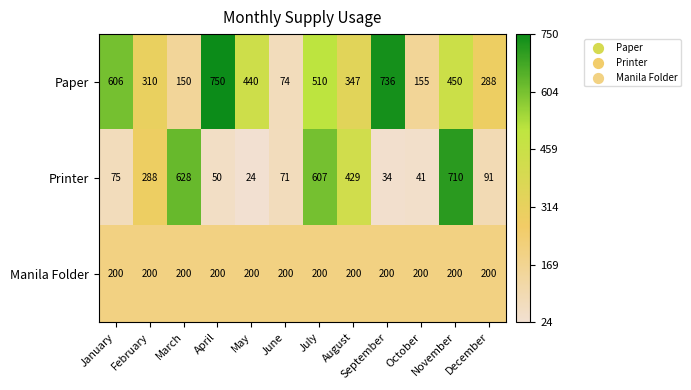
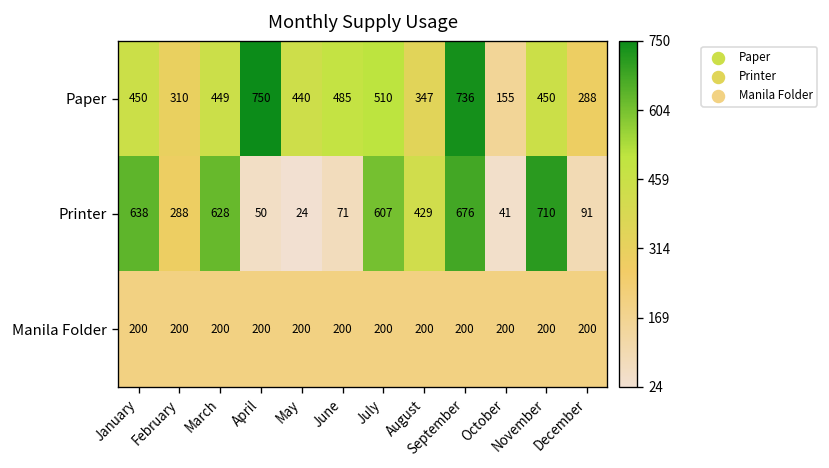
  {
    "Paper": {
-     "January": 606,
+     "January": 450,
      "February": 310,
-     "March": 150,
+     "March": 449,
      "April": 750,
      "May": 440,
-     "June": 74,
+     "June": 485,
      "July": 510,
      "August": 347,
      "September": 736,
      "October": 155,
      "November": 450,
      "December": 288
    },
    "Printer": {
-     "January": 75,
+     "January": 638,
      "February": 288,
      "March": 628,
      "April": 50,
      "May": 24,
      "June": 71,
      "July": 607,
      "August": 429,
-     "September": 34,
+     "September": 676,
      "October": 41,
      "November": 710,
      "December": 91
    },
    "Manila Folder": {
      "January": 200,
      "February": 200,
      "March": 200,
      "April": 200,
      "May": 200,
      "June": 200,
      "July": 200,
      "August": 200,
      "September": 200,
      "October": 200,
      "November": 200,
      "December": 200
    }
  }
